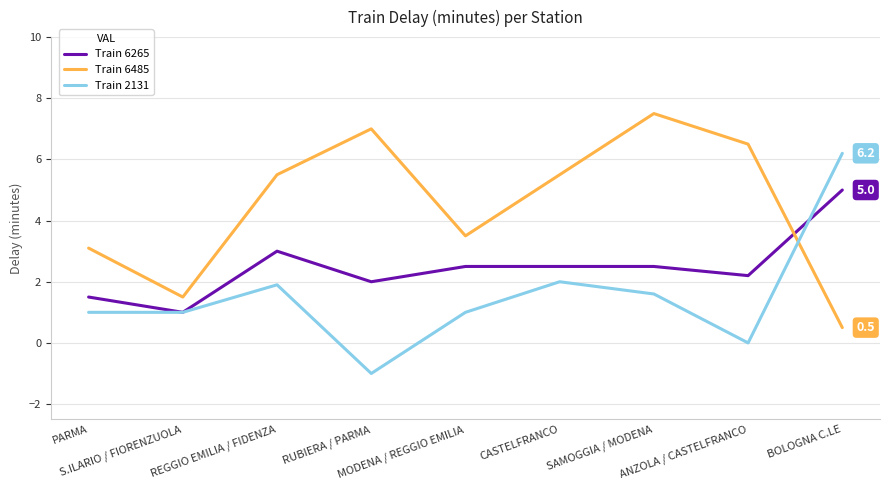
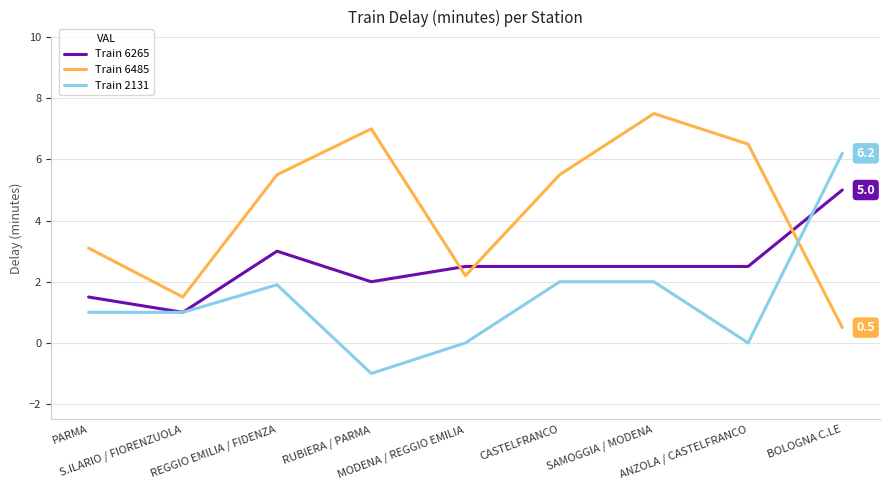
  {
    "Train 6265": {
      "PARMA": 1.5,
      "REGGIO EMILIA / FIDENZA": 3.0,
      "RUBIERA / PARMA": 2.0,
      "MODENA / REGGIO EMILIA": 2.5,
      "CASTELFRANCO": 2.5,
      "SAMOGGIA / MODENA": 2.5,
-     "ANZOLA / CASTELFRANCO": 2.2
+     "ANZOLA / CASTELFRANCO": 2.5
    },
    "Train 6485": {
      "PARMA": 3.1,
      "S.ILARIO / FIORENZUOLA": 1.5,
      "REGGIO EMILIA / FIDENZA": 5.5,
      "RUBIERA / PARMA": 7.0,
-     "MODENA / REGGIO EMILIA": 3.5,
+     "MODENA / REGGIO EMILIA": 2.2,
      "CASTELFRANCO": 5.5,
      "SAMOGGIA / MODENA": 7.5,
      "ANZOLA / CASTELFRANCO": 6.5
    },
    "Train 2131": {
      "PARMA": 1.0,
      "REGGIO EMILIA / FIDENZA": 1.9,
      "RUBIERA / PARMA": -1.0,
-     "MODENA / REGGIO EMILIA": 1,
+     "MODENA / REGGIO EMILIA": 0,
      "CASTELFRANCO": 2.0,
-     "SAMOGGIA / MODENA": 1.6,
+     "SAMOGGIA / MODENA": 2.0,
      "ANZOLA / CASTELFRANCO": 0.0
    }
  }
